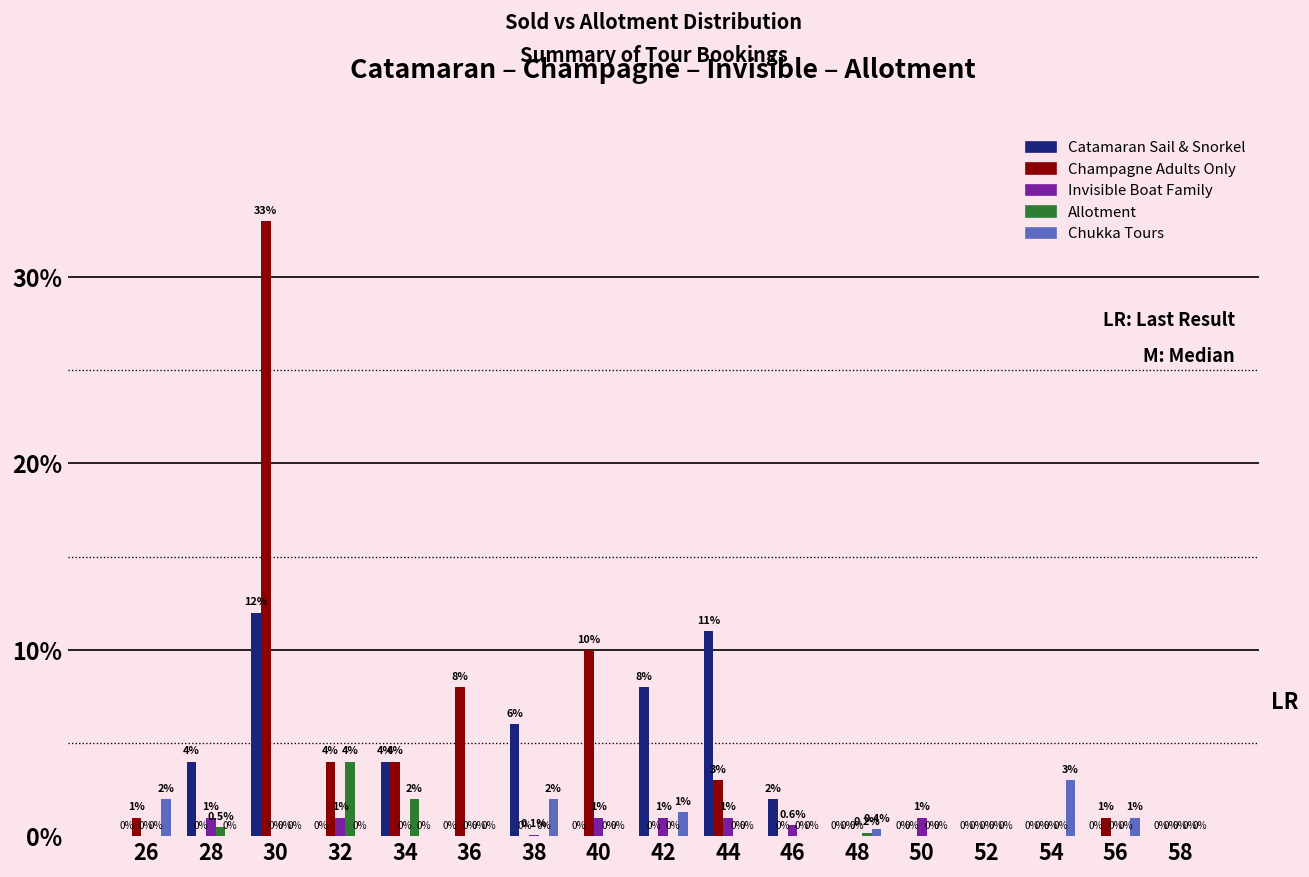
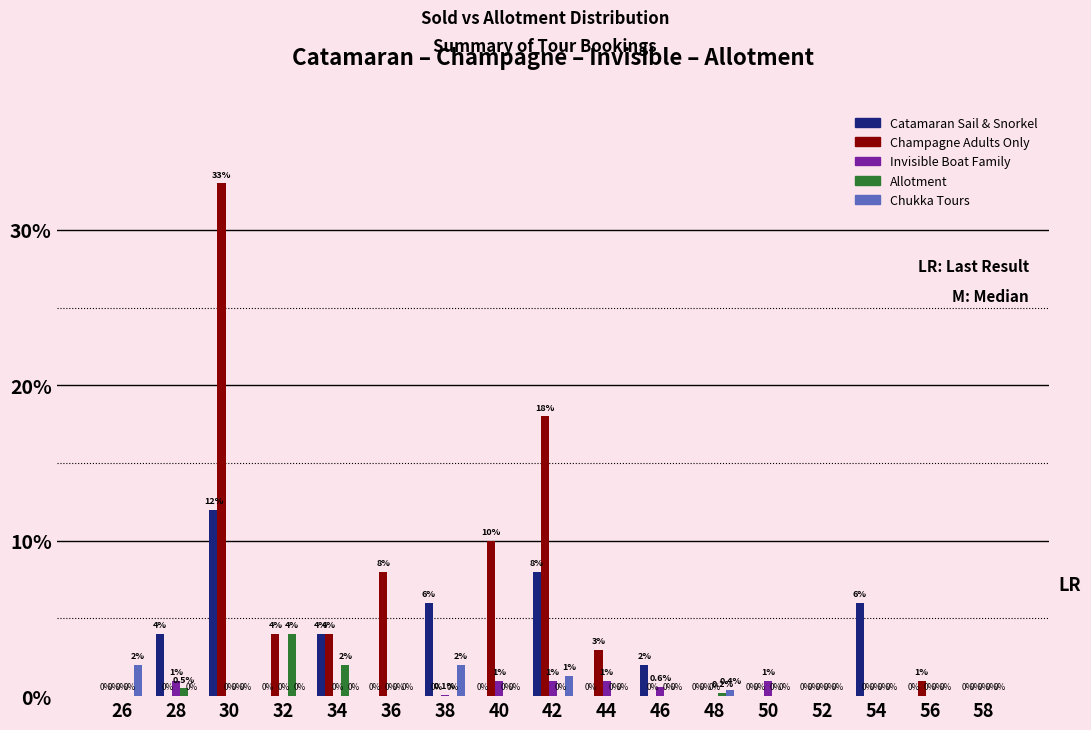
  {
    "Catamaran Sail & Snorkel": {
      "28": "4%",
      "30": "12%",
      "32": "0%",
      "36": "0%",
      "38": "6%",
      "40": "0%",
      "42": "8%",
-     "44": "11%",
+     "44": "0%",
      "46": "2%",
-     "54": "0%",
+     "54": "6%",
      "56": "0%"
    },
    "Champagne Adults Only": {
-     "26": "1%",
+     "26": "0%",
      "28": "0%",
      "30": "33%",
      "32": "4%",
      "36": "8%",
      "40": "10%",
-     "42": "0%",
+     "42": "18%",
      "44": "3%",
      "46": "0%",
      "56": "1%"
    },
    "Invisible Boat Family": {
      "28": "1%",
-     "32": "1%",
+     "32": "0%",
      "34": "0%",
      "40": "1%",
      "42": "1%",
      "44": "1%",
      "46": "0.6%",
      "50": "1%"
    },
    "Allotment": {
      "28": "0%",
      "32": "4%",
      "34": "2%",
      "42": "0%"
    },
    "Chukka Tours": {
      "26": "2%",
      "32": "0%",
      "34": "0%",
      "38": "2%",
      "42": "1%",
-     "54": "3%",
-     "56": "1%"
+     "54": "0%",
+     "56": "0%"
    }
  }
